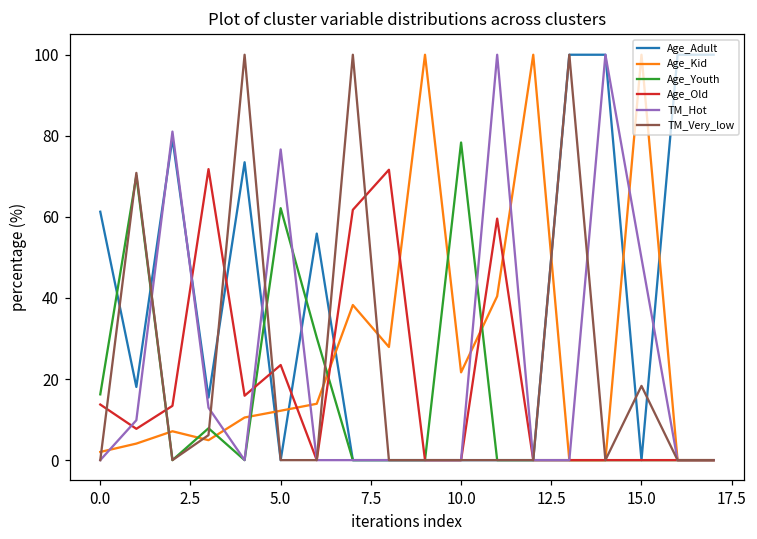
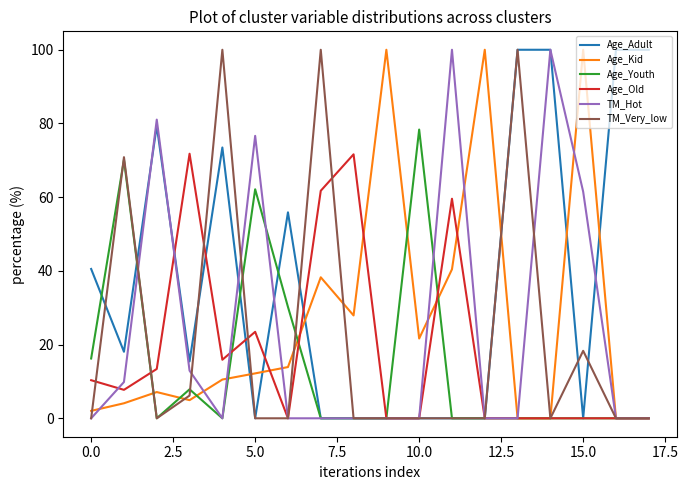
  {
    "Age_Adult": {
-     "0.0": 61
+     "0.0": 41
    },
    "Age_Kid": {
      "0.0": 2,
      "5.0": 12,
      "10.0": 22
    },
    "Age_Youth": {
      "0.0": 16,
      "5.0": 62,
      "10.0": 78
    },
    "Age_Old": {
-     "0.0": 14,
+     "0.0": 10,
      "5.0": 23
    },
    "TM_Hot": {
      "5.0": 77,
-     "15.0": 50
+     "15.0": 61
    },
    "TM_Very_low": {
      "15.0": 18
    }
  }
